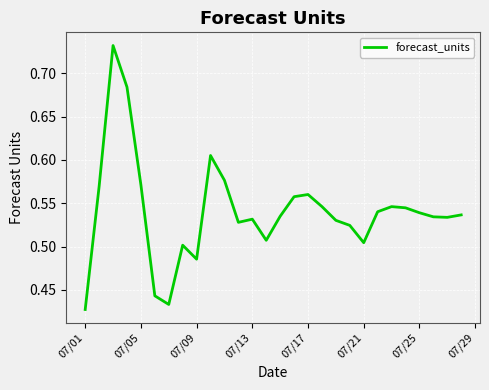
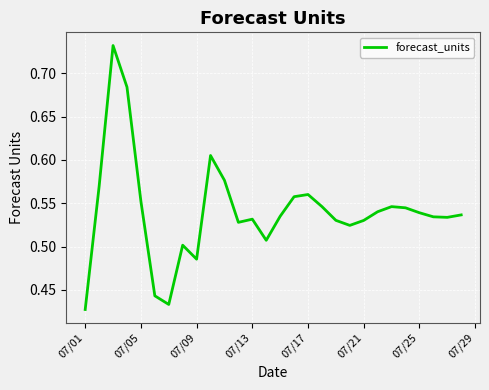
  {
    "07/01": 0.43,
-   "07/05": 0.57,
+   "07/05": 0.55,
    "07/09": 0.49,
    "07/13": 0.53,
    "07/17": 0.56,
-   "07/21": 0.50,
+   "07/21": 0.53,
    "07/25": 0.54
  }
